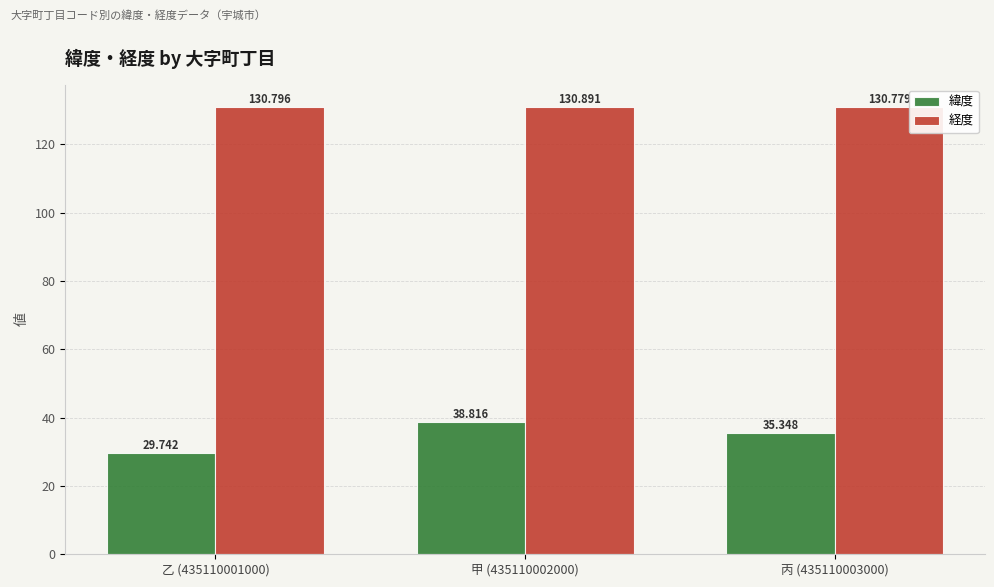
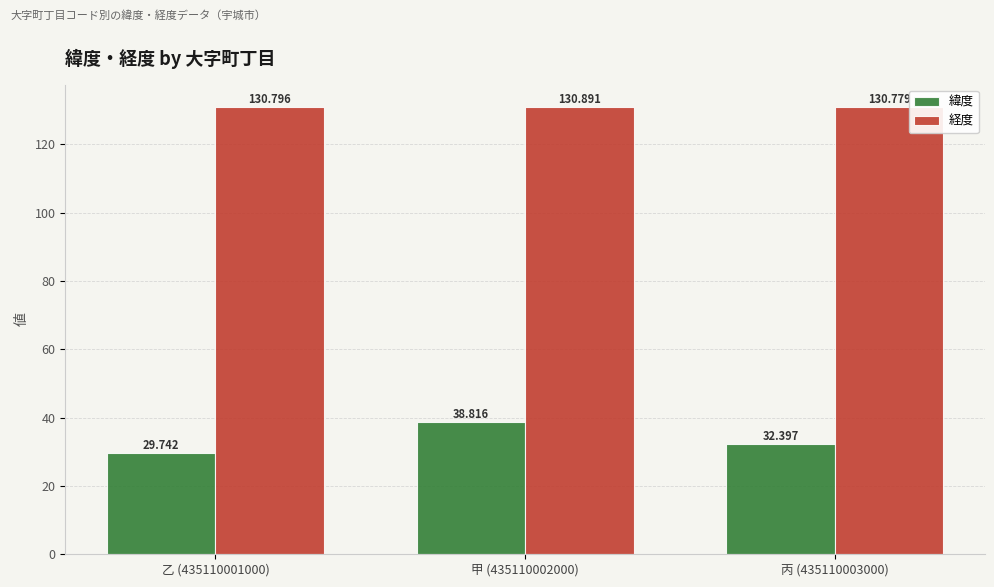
  {
    "緯度": {
      "乙 (435110001000)": 29.742,
      "甲 (435110002000)": 38.816,
-     "丙 (435110003000)": 35.348
+     "丙 (435110003000)": 32.397
    },
    "経度": {
      "乙 (435110001000)": 130.796,
      "甲 (435110002000)": 130.891
    }
  }
